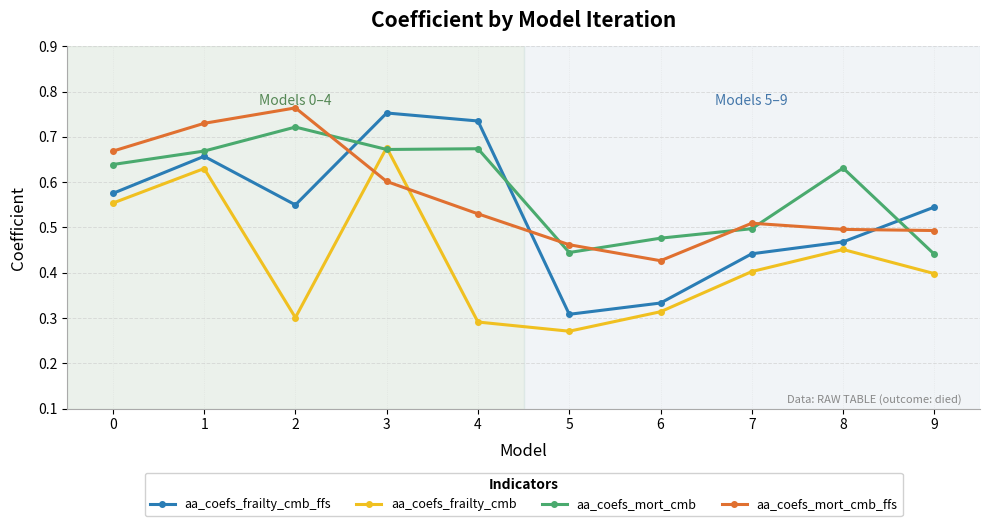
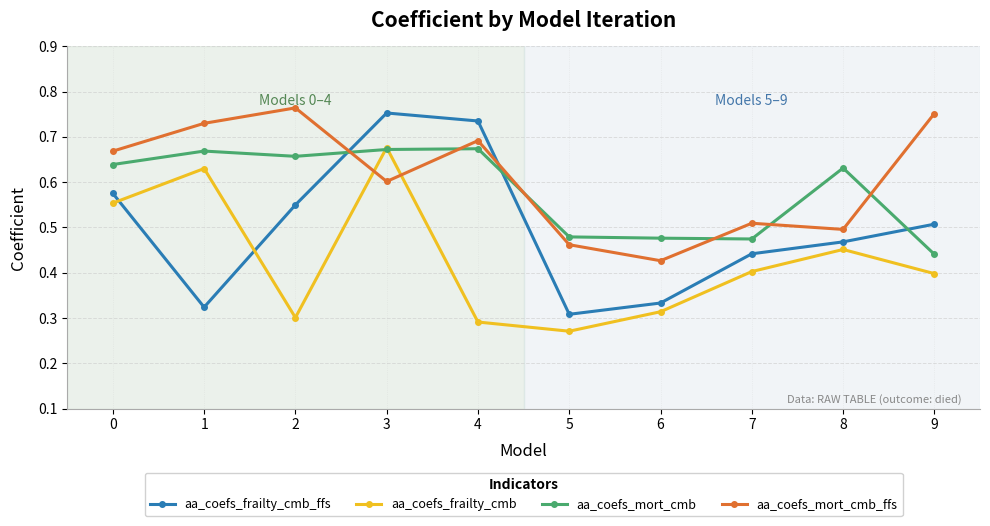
  {
    "aa_coefs_frailty_cmb_ffs": {
      "0": 0.58,
-     "1": 0.66,
+     "1": 0.32,
      "2": 0.55,
      "3": 0.75,
      "4": 0.74,
      "5": 0.31,
      "6": 0.33,
      "7": 0.44,
      "8": 0.47,
-     "9": 0.55
+     "9": 0.51
    },
    "aa_coefs_frailty_cmb": {
      "0": 0.55,
      "1": 0.63,
      "2": 0.30,
      "4": 0.29,
      "5": 0.27,
      "6": 0.31,
      "7": 0.40,
      "8": 0.45,
      "9": 0.40
    },
    "aa_coefs_mort_cmb": {
      "0": 0.64,
      "1": 0.67,
-     "2": 0.72,
+     "2": 0.66,
      "4": 0.67,
-     "5": 0.44,
+     "5": 0.48,
      "6": 0.48,
-     "7": 0.50,
+     "7": 0.47,
      "8": 0.63,
      "9": 0.44
    },
    "aa_coefs_mort_cmb_ffs": {
      "0": 0.67,
      "1": 0.73,
      "3": 0.60,
-     "4": 0.53,
+     "4": 0.69,
      "5": 0.46,
      "6": 0.43,
      "7": 0.51,
      "8": 0.50,
-     "9": 0.49
+     "9": 0.75
    }
  }
